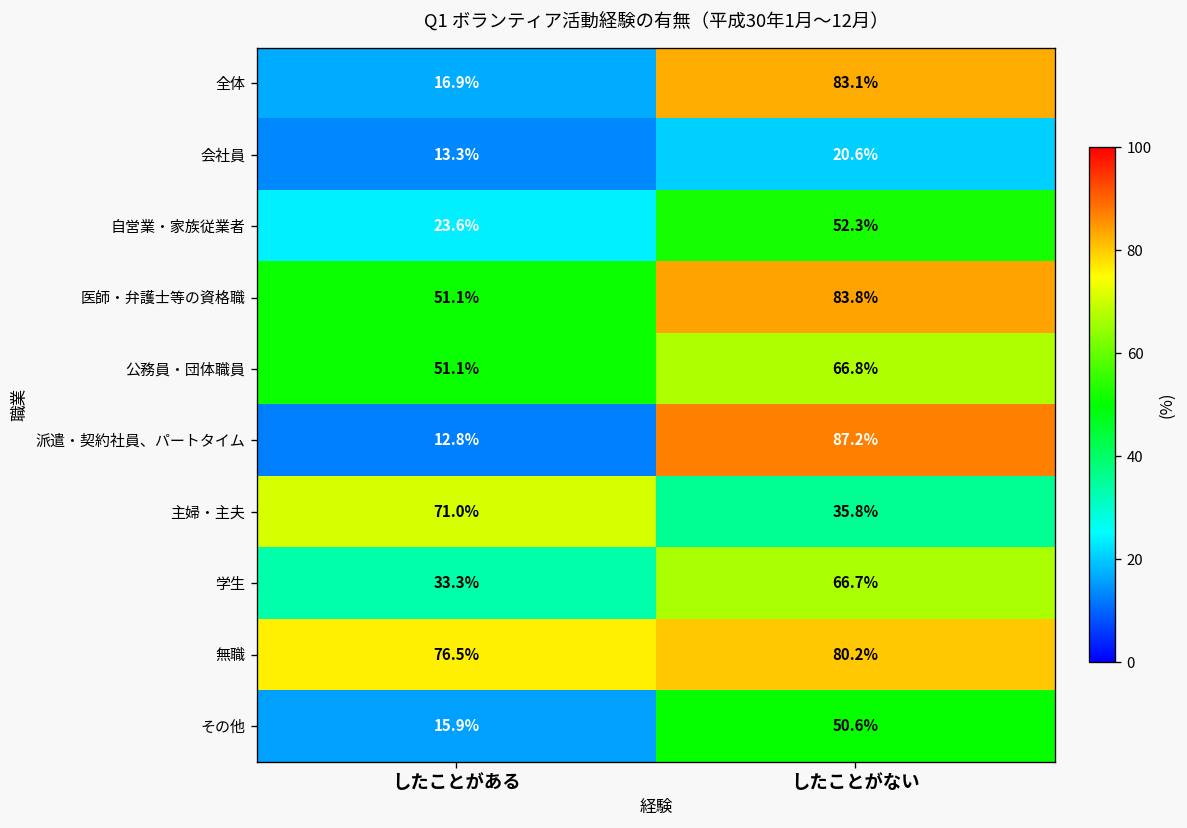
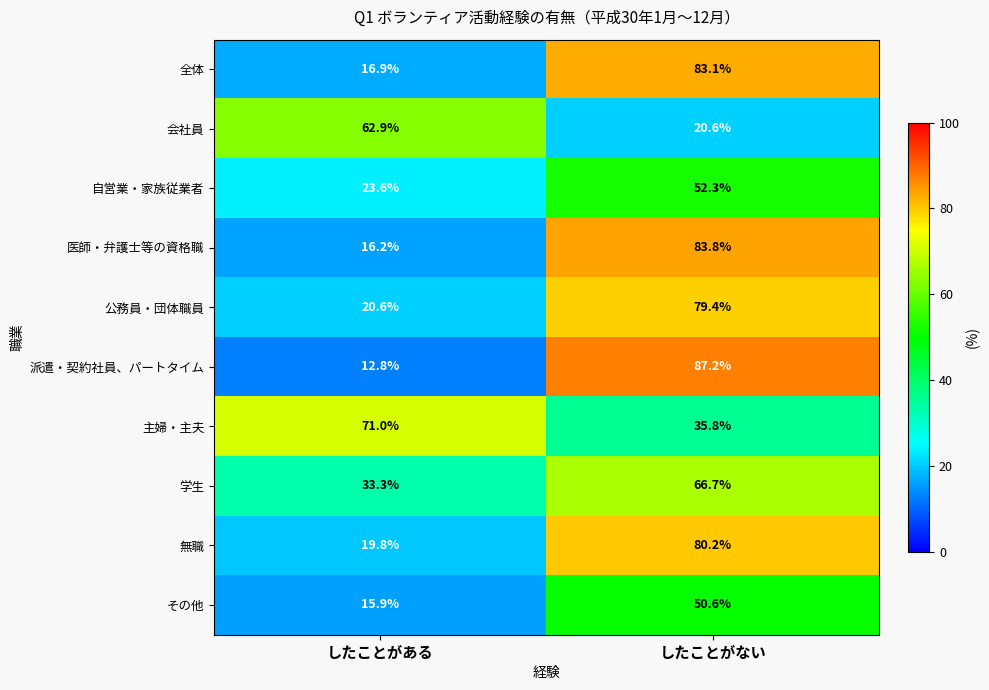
  {
    "全体": {
      "したことがある": "16.9%",
      "したことがない": "83.1%"
    },
    "会社員": {
-     "したことがある": "13.3%",
+     "したことがある": "62.9%",
      "したことがない": "20.6%"
    },
    "自営業・家族従業者": {
      "したことがある": "23.6%",
      "したことがない": "52.3%"
    },
    "医師・弁護士等の資格職": {
-     "したことがある": "51.1%",
+     "したことがある": "16.2%",
      "したことがない": "83.8%"
    },
    "公務員・団体職員": {
-     "したことがある": "51.1%",
-     "したことがない": "66.8%"
+     "したことがある": "20.6%",
+     "したことがない": "79.4%"
    },
    "派遣・契約社員、パートタイム": {
      "したことがある": "12.8%",
      "したことがない": "87.2%"
    },
    "主婦・主夫": {
      "したことがある": "71.0%",
      "したことがない": "35.8%"
    },
    "学生": {
      "したことがある": "33.3%",
      "したことがない": "66.7%"
    },
    "無職": {
-     "したことがある": "76.5%",
+     "したことがある": "19.8%",
      "したことがない": "80.2%"
    },
    "その他": {
      "したことがある": "15.9%",
      "したことがない": "50.6%"
    }
  }
